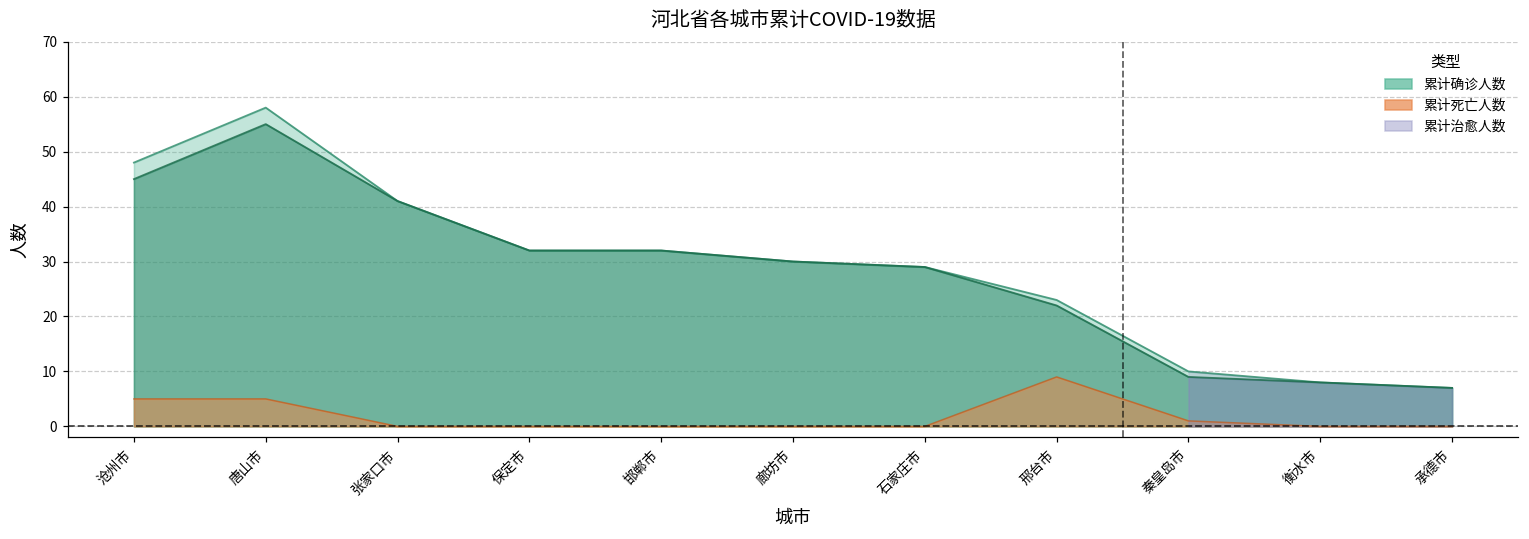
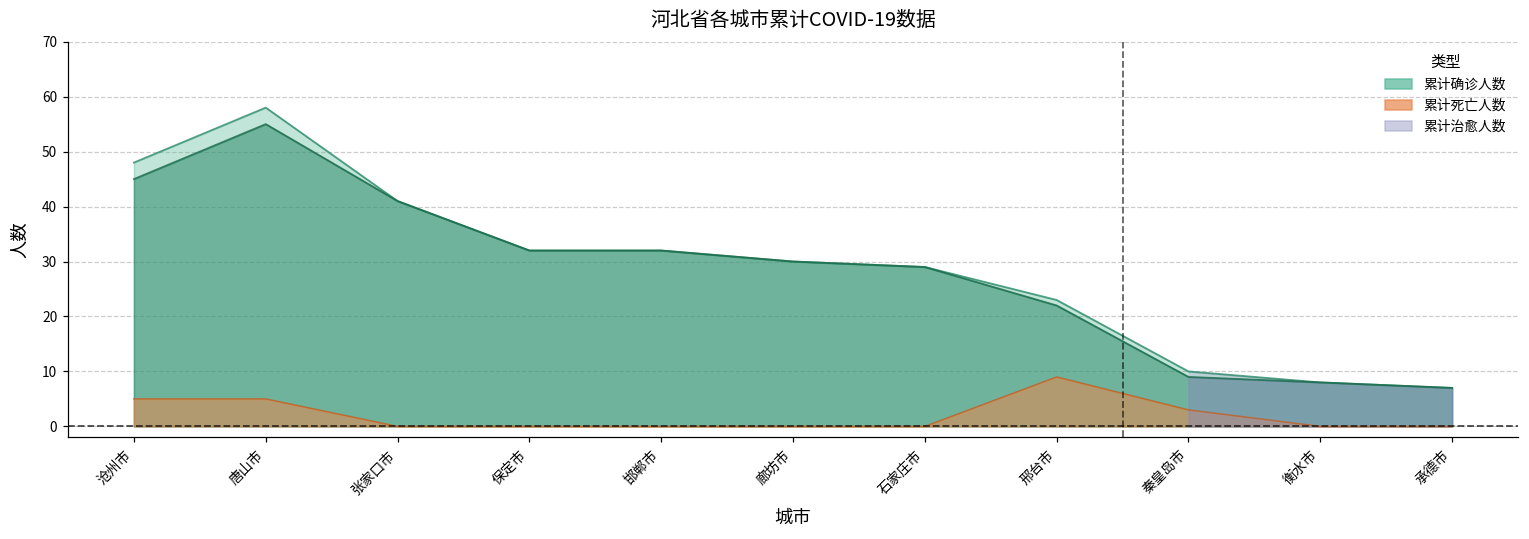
  {
    "累计死亡人数": {
      "沧州市": 5,
      "唐山市": 5,
      "张家口市": 0,
      "保定市": 0,
      "邯郸市": 0,
      "廊坊市": 0,
      "石家庄市": 0,
      "邢台市": 9,
-     "秦皇岛市": 1,
+     "秦皇岛市": 3,
      "衡水市": 0,
      "承德市": 0
    }
  }
